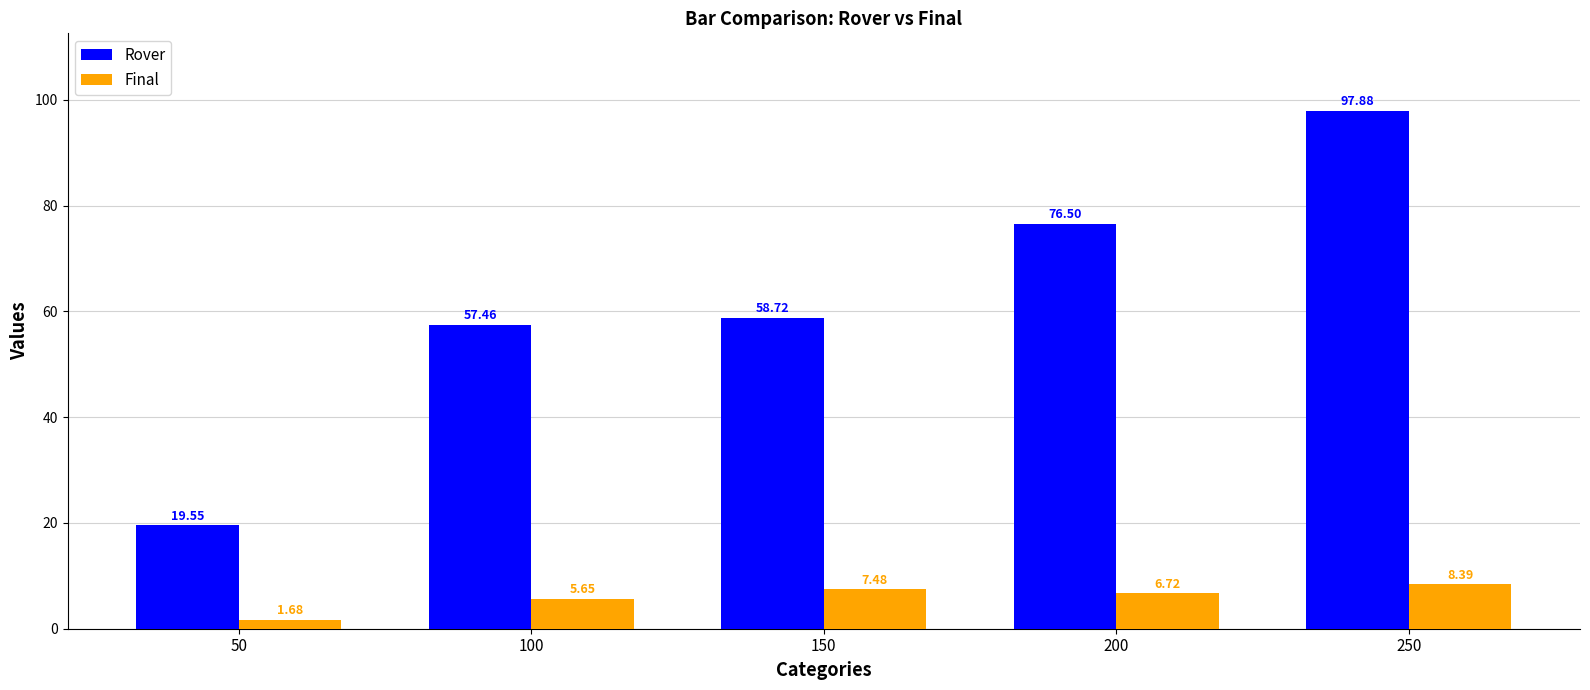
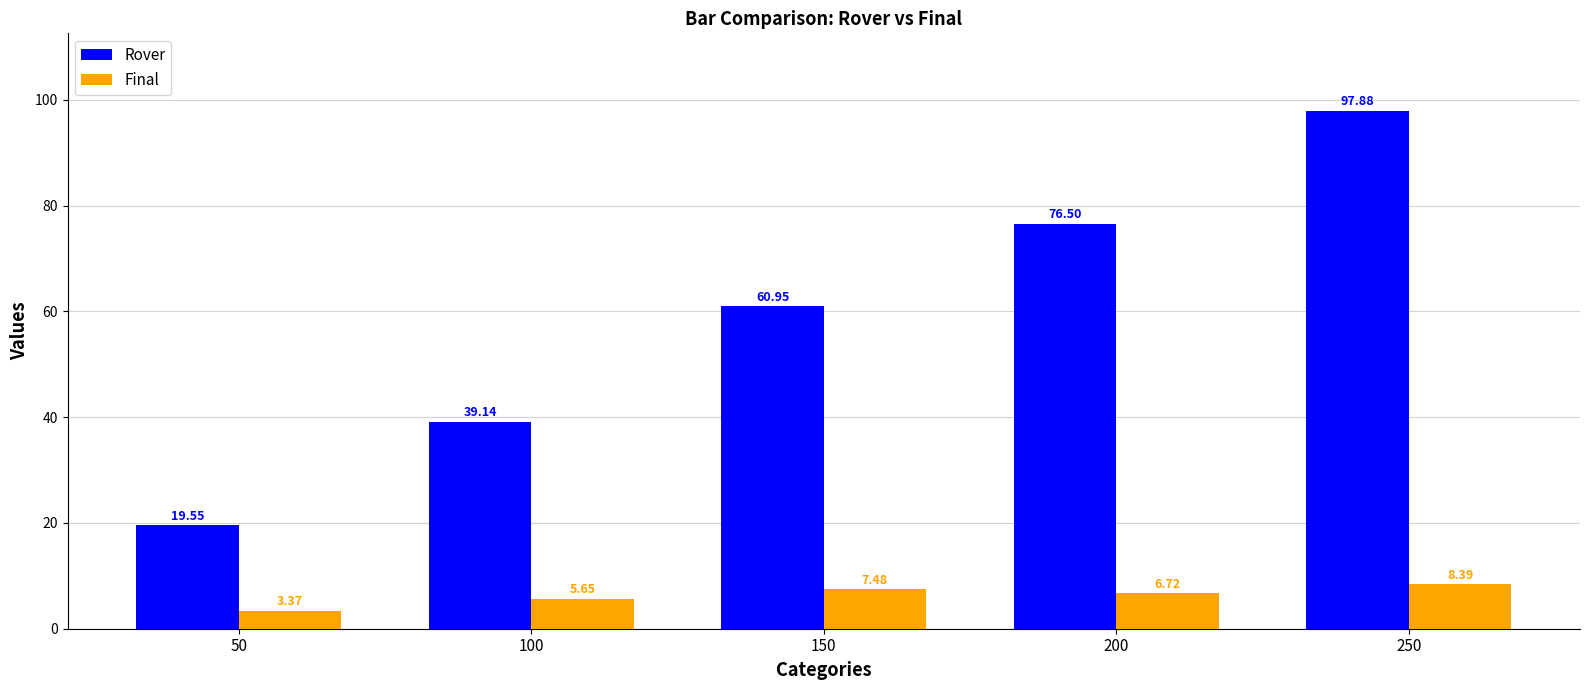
  {
    "Rover": {
      "50": 19.55,
-     "100": 57.46,
-     "150": 58.72,
+     "100": 39.14,
+     "150": 60.95,
      "200": 76.50,
      "250": 97.88
    },
    "Final": {
-     "50": 1.68,
+     "50": 3.37,
      "100": 5.65,
      "150": 7.48,
      "200": 6.72,
      "250": 8.39
    }
  }
